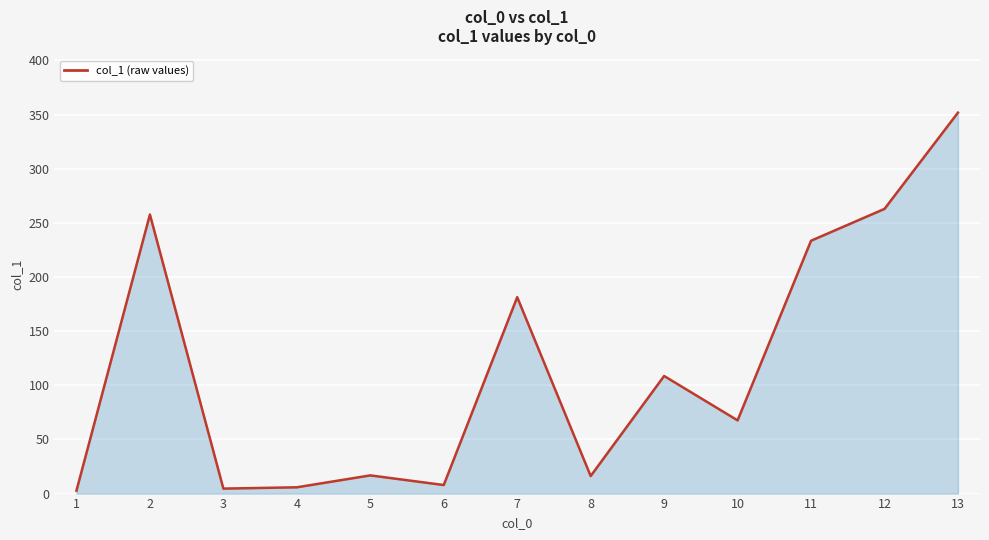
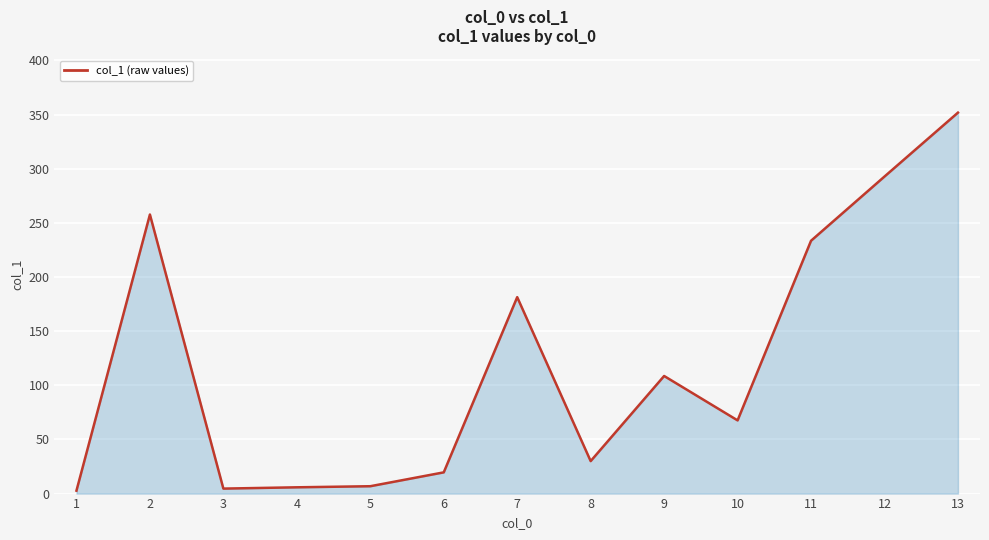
  {
    "1": 3,
    "2": 258,
    "3": 5,
    "4": 6,
-   "5": 17,
-   "6": 8,
+   "5": 7,
+   "6": 20,
    "7": 181,
-   "8": 16,
+   "8": 30,
    "9": 109,
    "10": 68,
    "11": 234,
-   "12": 263,
+   "12": 293,
    "13": 352
  }
